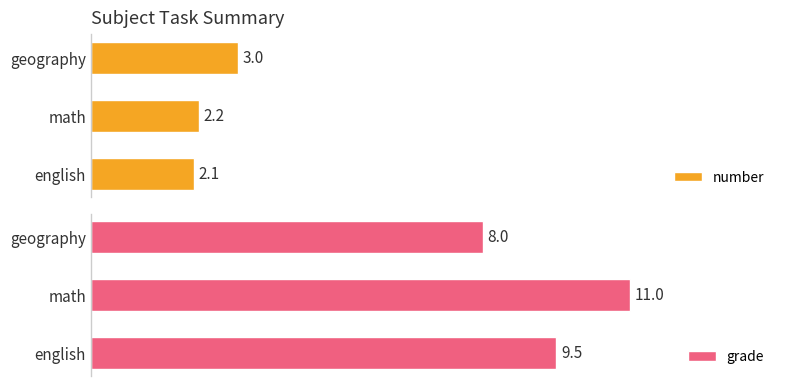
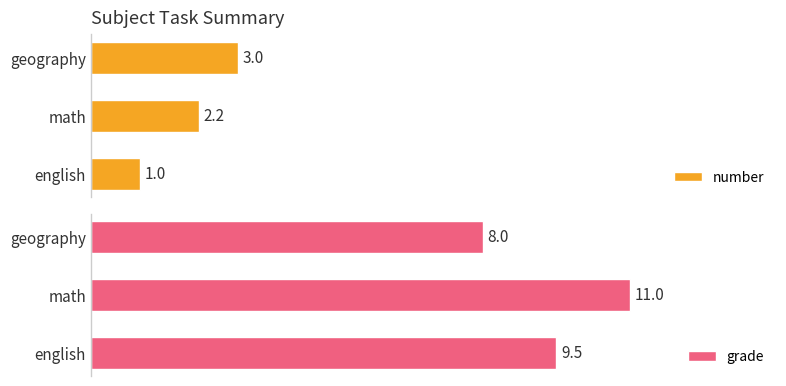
  {
    "Subject Task Summary": {
      "geography": 3.0,
      "math": 2.2,
-     "english": 2.1
+     "english": 1.0
    }
  }
